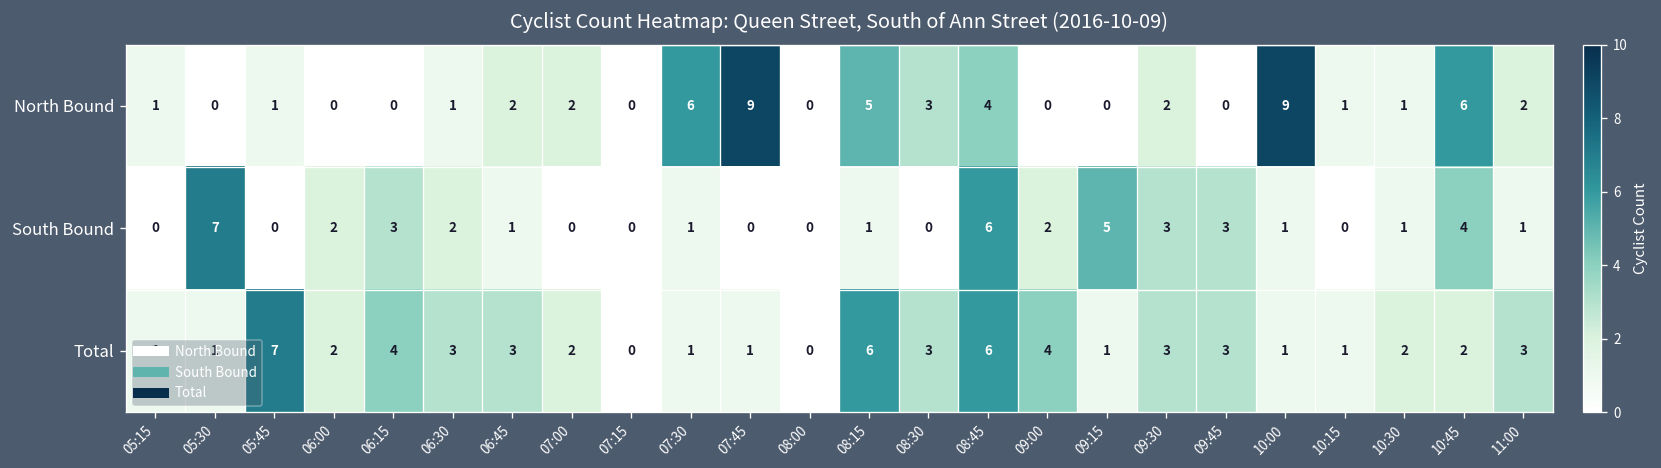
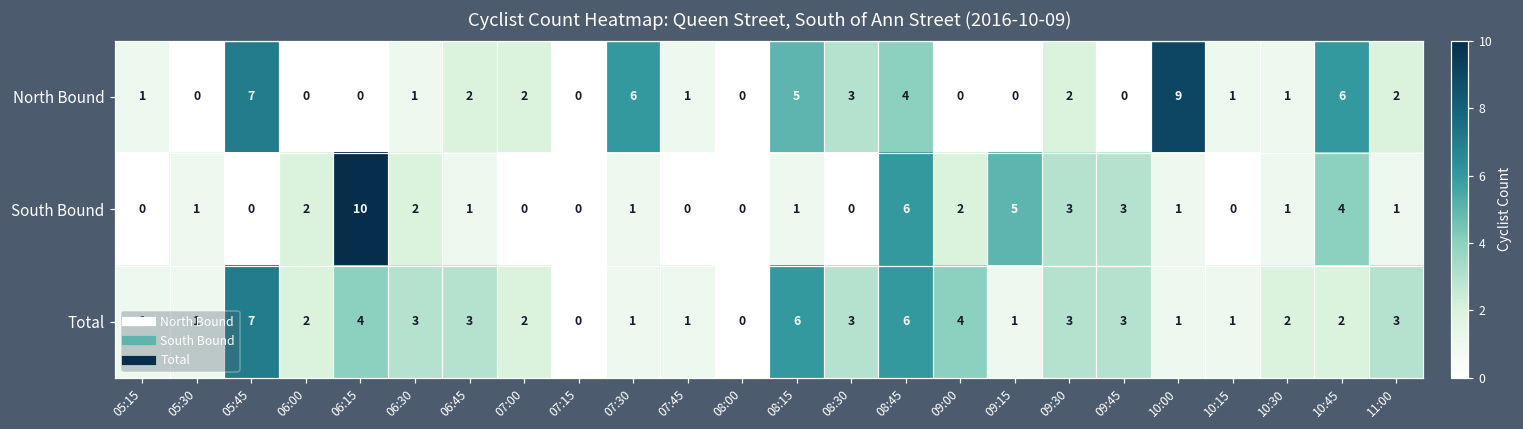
  {
    "North Bound": {
      "05:15": 1,
      "05:30": 0,
-     "05:45": 1,
+     "05:45": 7,
      "06:00": 0,
      "06:15": 0,
      "06:30": 1,
      "06:45": 2,
      "07:00": 2,
      "07:15": 0,
      "07:30": 6,
-     "07:45": 9,
+     "07:45": 1,
      "08:00": 0,
      "08:15": 5,
      "08:30": 3,
      "08:45": 4,
      "09:00": 0,
      "09:15": 0,
      "09:30": 2,
      "09:45": 0,
      "10:00": 9,
      "10:15": 1,
      "10:30": 1,
      "10:45": 6,
      "11:00": 2
    },
    "South Bound": {
      "05:15": 0,
-     "05:30": 7,
+     "05:30": 1,
      "05:45": 0,
      "06:00": 2,
-     "06:15": 3,
+     "06:15": 10,
      "06:30": 2,
      "06:45": 1,
      "07:00": 0,
      "07:15": 0,
      "07:30": 1,
      "07:45": 0,
      "08:00": 0,
      "08:15": 1,
      "08:30": 0,
      "08:45": 6,
      "09:00": 2,
      "09:15": 5,
      "09:30": 3,
      "09:45": 3,
      "10:00": 1,
      "10:15": 0,
      "10:30": 1,
      "10:45": 4,
      "11:00": 1
    },
    "Total": {
      "05:45": 7,
      "06:00": 2,
      "06:15": 4,
      "06:30": 3,
      "06:45": 3,
      "07:00": 2,
      "07:15": 0,
      "07:30": 1,
      "07:45": 1,
      "08:00": 0,
      "08:15": 6,
      "08:30": 3,
      "08:45": 6,
      "09:00": 4,
      "09:15": 1,
      "09:30": 3,
      "09:45": 3,
      "10:00": 1,
      "10:15": 1,
      "10:30": 2,
      "10:45": 2,
      "11:00": 3
    }
  }
